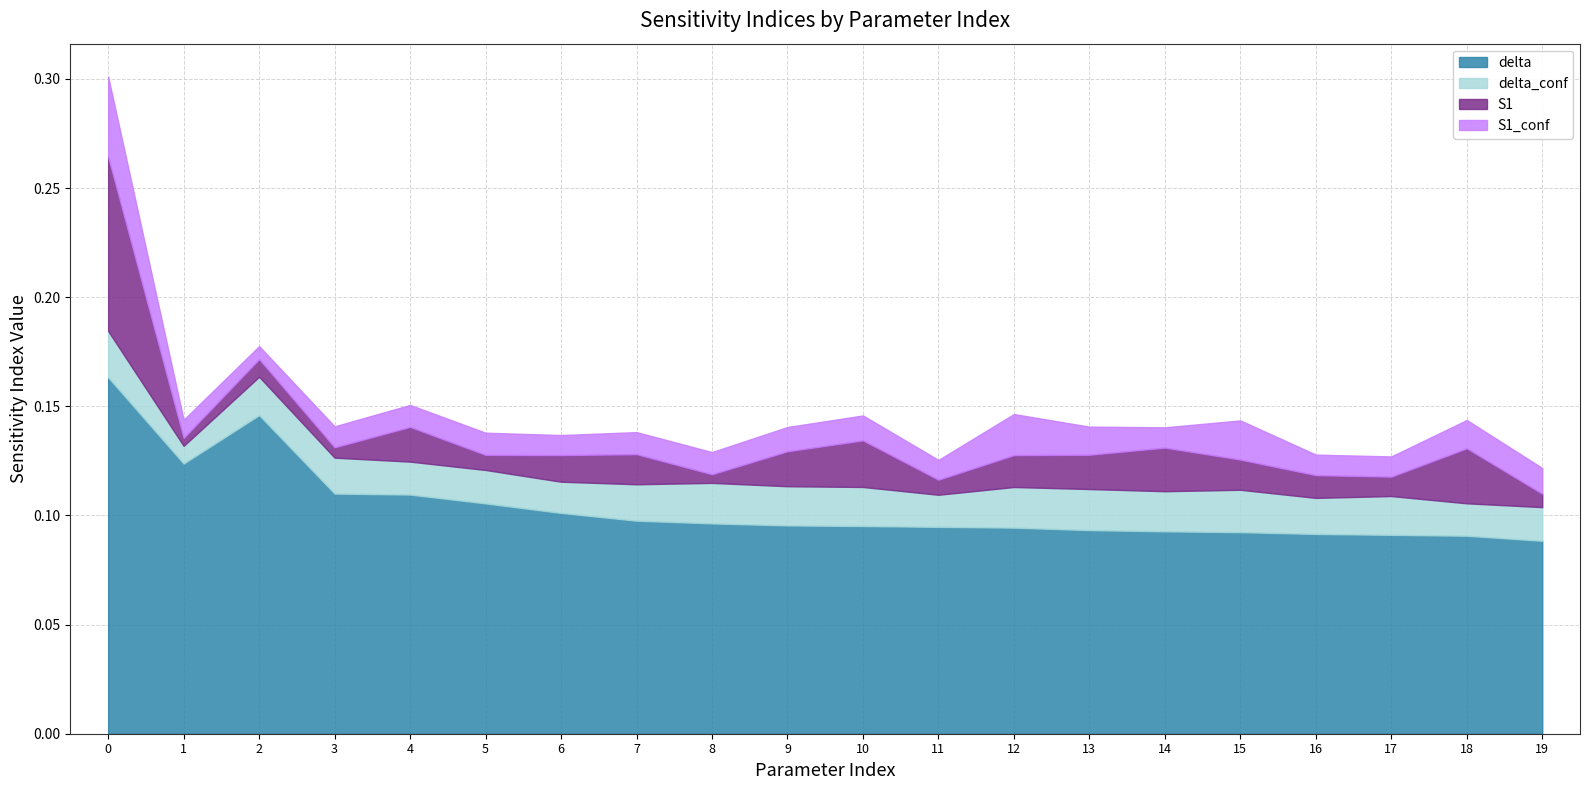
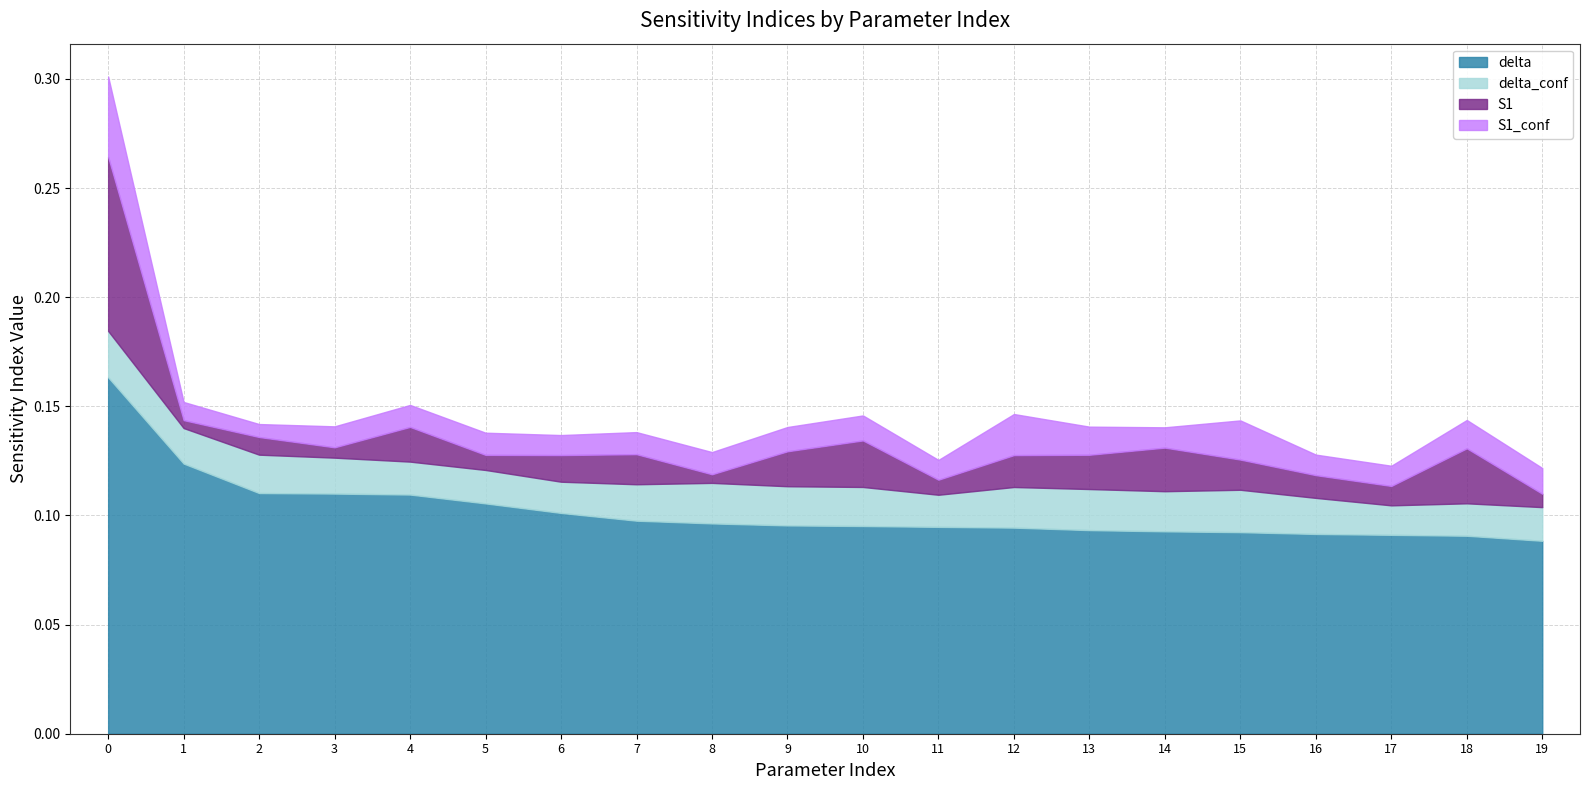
  {
    "delta": {
      "0": 0.163,
      "1": 0.124,
-     "2": 0.146,
+     "2": 0.110,
      "3": 0.110,
      "4": 0.110,
      "5": 0.106,
      "6": 0.101,
      "7": 0.098,
      "8": 0.096,
      "9": 0.095,
      "10": 0.095,
      "11": 0.095,
      "12": 0.094,
      "13": 0.093,
      "14": 0.093,
      "15": 0.092,
      "16": 0.092,
      "17": 0.091,
      "18": 0.091,
      "19": 0.088
    },
    "delta_conf": {
      "0": 0.021,
-     "1": 0.008,
+     "1": 0.016,
      "2": 0.018,
      "3": 0.016,
      "4": 0.015,
      "5": 0.015,
      "6": 0.014,
      "7": 0.017,
      "8": 0.019,
      "9": 0.018,
      "10": 0.018,
      "11": 0.015,
      "12": 0.019,
      "13": 0.019,
      "14": 0.018,
      "15": 0.019,
      "16": 0.017,
-     "17": 0.018,
+     "17": 0.014,
      "18": 0.015,
      "19": 0.015
    },
    "S1": {
      "0": 0.080,
      "1": 0.004,
      "2": 0.008,
      "3": 0.005,
      "4": 0.016,
      "5": 0.007,
      "6": 0.012,
      "7": 0.014,
      "8": 0.004,
      "9": 0.016,
      "10": 0.021,
      "11": 0.007,
      "12": 0.015,
      "13": 0.016,
      "14": 0.020,
      "15": 0.014,
      "16": 0.010,
      "17": 0.009,
      "18": 0.025,
      "19": 0.006
    },
    "S1_conf": {
      "0": 0.037,
      "1": 0.008,
      "2": 0.006,
      "3": 0.010,
      "4": 0.010,
      "5": 0.010,
      "6": 0.009,
      "7": 0.010,
      "8": 0.010,
      "9": 0.011,
      "10": 0.011,
      "11": 0.009,
      "12": 0.019,
      "13": 0.013,
      "14": 0.009,
      "15": 0.018,
      "16": 0.009,
      "17": 0.009,
      "18": 0.013,
      "19": 0.012
    }
  }
